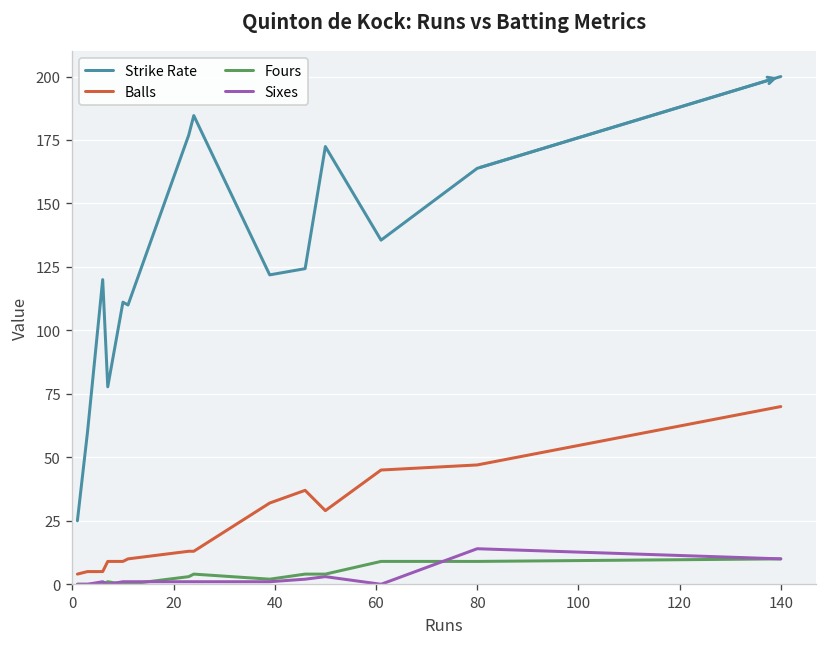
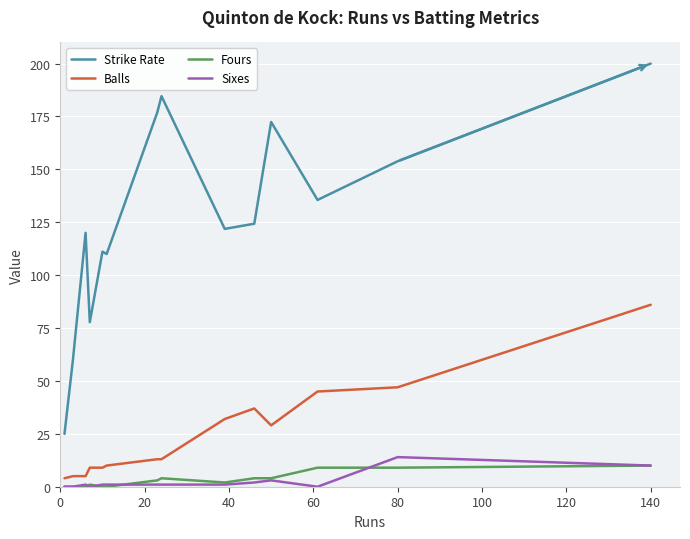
  {
    "Strike Rate": {
-     "80": 164,
+     "80": 154,
      "140": 200
    },
    "Balls": {
      "80": 47,
-     "140": 70
+     "140": 86
    },
    "Fours": {
      "80": 9
    },
    "Sixes": {
      "80": 14
    }
  }
